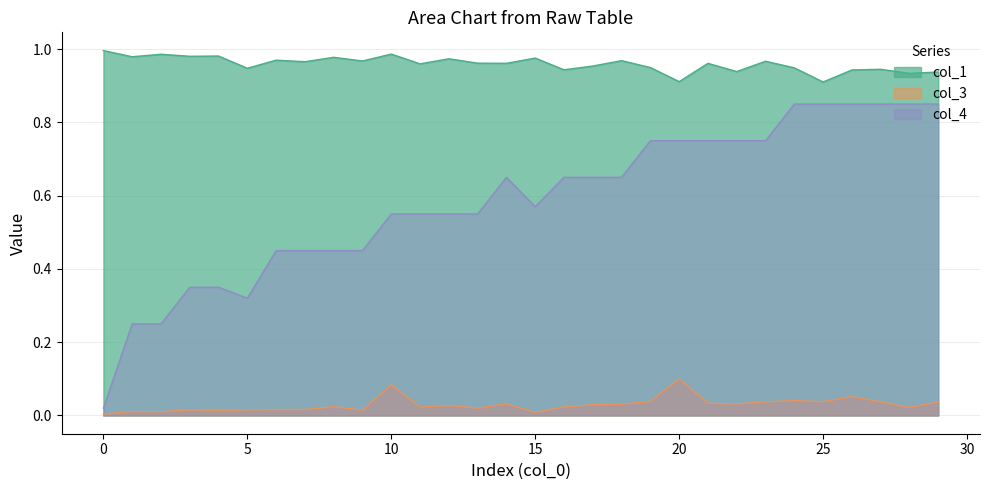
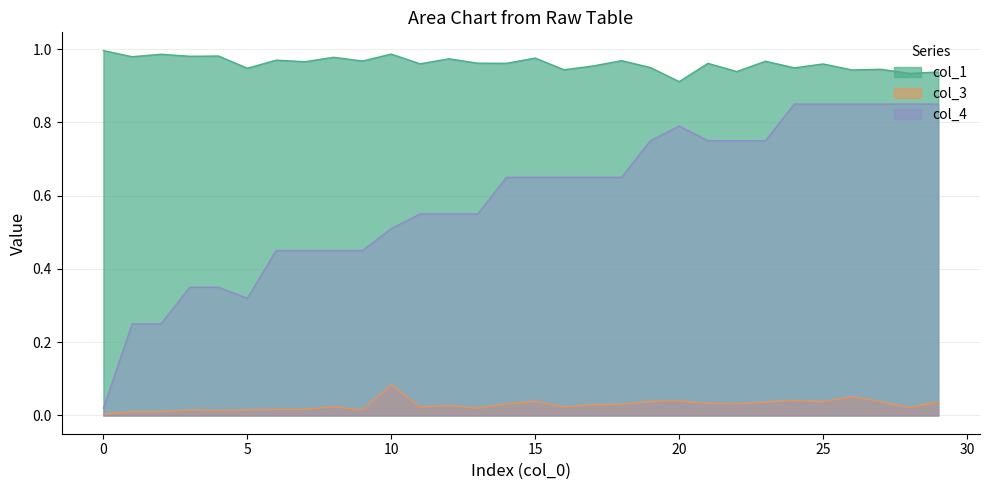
  {
    "col_1": {
      "0": 1.00,
      "5": 0.95,
      "10": 0.99,
      "15": 0.98,
      "20": 0.91,
-     "25": 0.91
+     "25": 0.96
    },
    "col_3": {
      "0": 0.00,
      "5": 0.02,
      "10": 0.08,
-     "15": 0.01,
-     "20": 0.10,
+     "15": 0.04,
+     "20": 0.04,
      "25": 0.04
    },
    "col_4": {
      "0": 0.02,
      "5": 0.32,
-     "10": 0.55,
-     "15": 0.57,
-     "20": 0.75,
+     "10": 0.51,
+     "15": 0.65,
+     "20": 0.79,
      "25": 0.85
    }
  }
